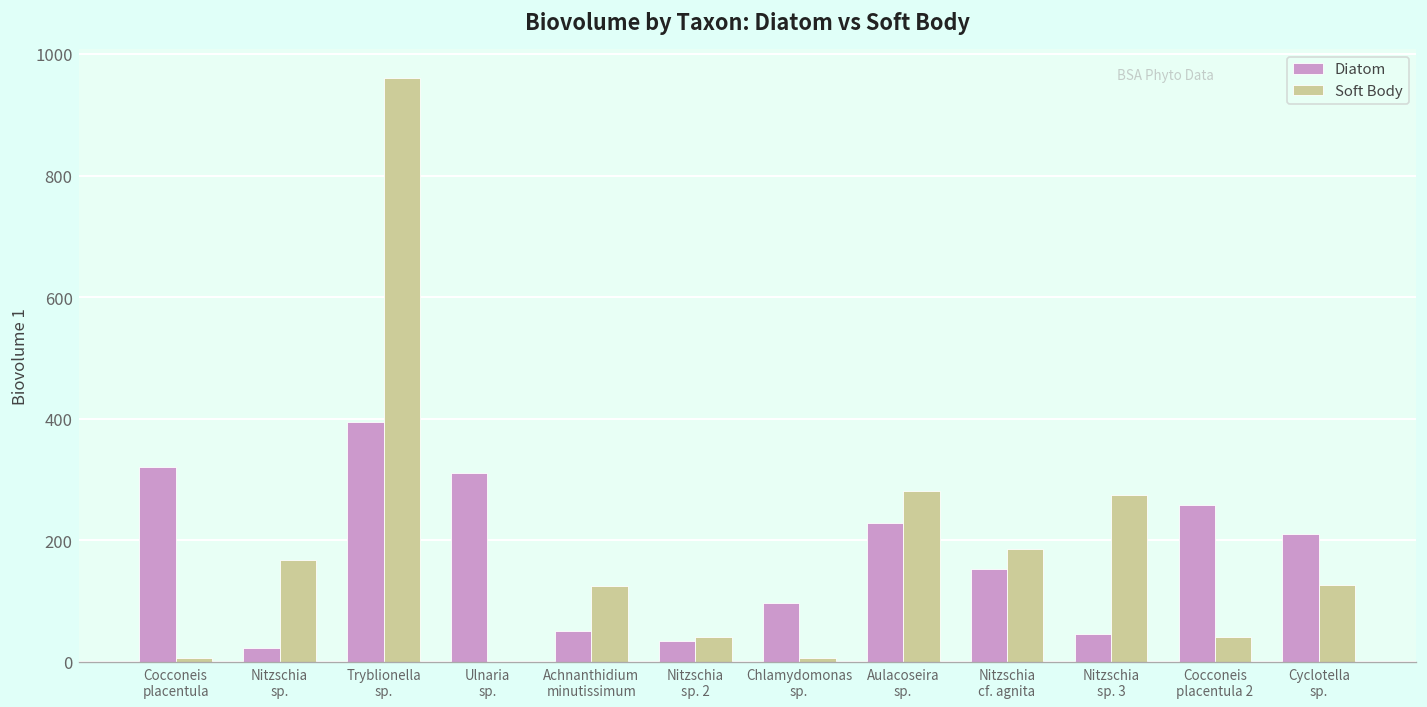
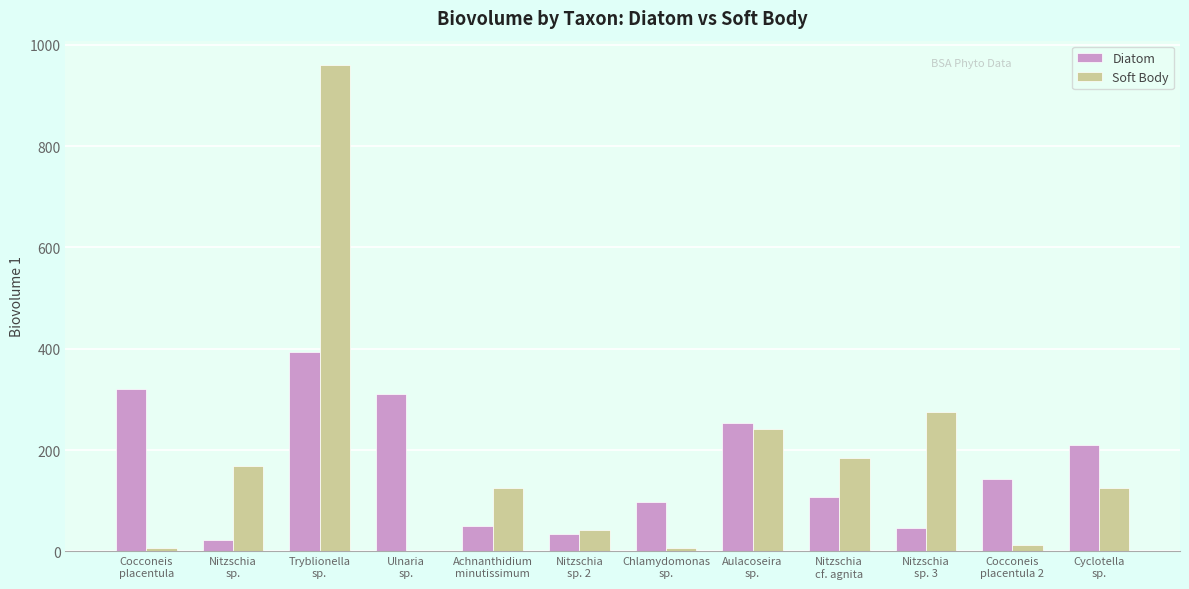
  {
    "Diatom": {
      "Cocconeis placentula": 320,
      "Nitzschia sp.": 20,
      "Tryblionella sp.": 390,
      "Ulnaria sp.": 310,
      "Achnanthidium minutissimum": 50,
      "Nitzschia sp. 2": 30,
      "Chlamydomonas sp.": 100,
-     "Aulacoseira sp.": 230,
-     "Nitzschia cf. agnita": 150,
+     "Aulacoseira sp.": 250,
+     "Nitzschia cf. agnita": 110,
      "Nitzschia sp. 3": 50,
-     "Cocconeis placentula 2": 260,
+     "Cocconeis placentula 2": 140,
      "Cyclotella sp.": 210
    },
    "Soft Body": {
      "Cocconeis placentula": 10,
      "Nitzschia sp.": 170,
      "Tryblionella sp.": 960,
      "Achnanthidium minutissimum": 120,
      "Nitzschia sp. 2": 40,
      "Chlamydomonas sp.": 10,
-     "Aulacoseira sp.": 280,
+     "Aulacoseira sp.": 240,
      "Nitzschia cf. agnita": 190,
      "Nitzschia sp. 3": 270,
-     "Cocconeis placentula 2": 40,
+     "Cocconeis placentula 2": 10,
      "Cyclotella sp.": 130
    }
  }
